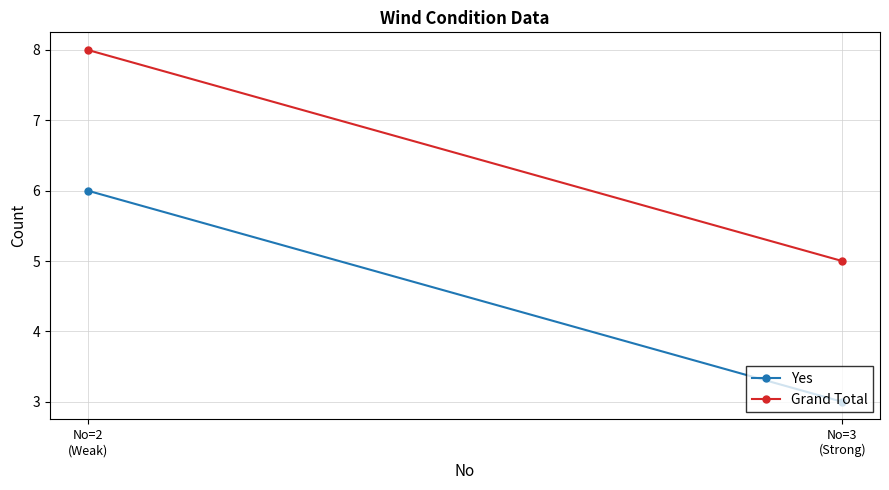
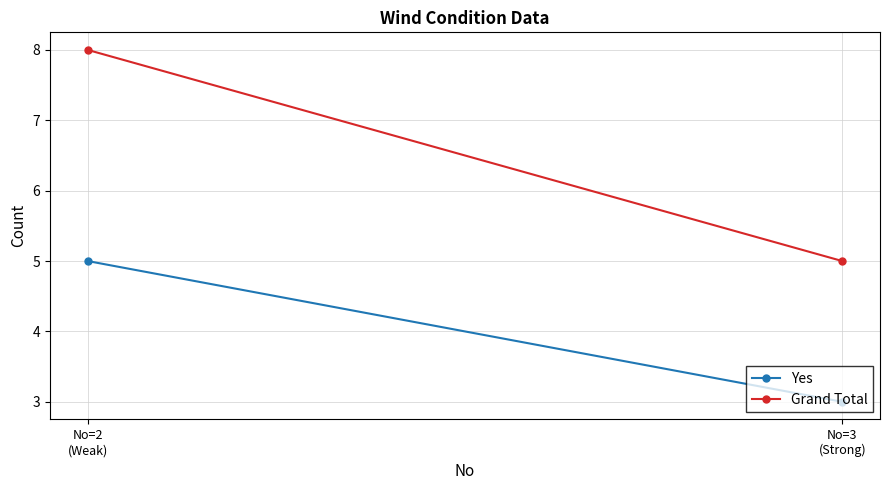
  {
    "Yes": {
-     "No=2 (Weak)": 6
+     "No=2 (Weak)": 5
    },
    "Grand Total": {
      "No=2 (Weak)": 8,
      "No=3 (Strong)": 5
    }
  }
